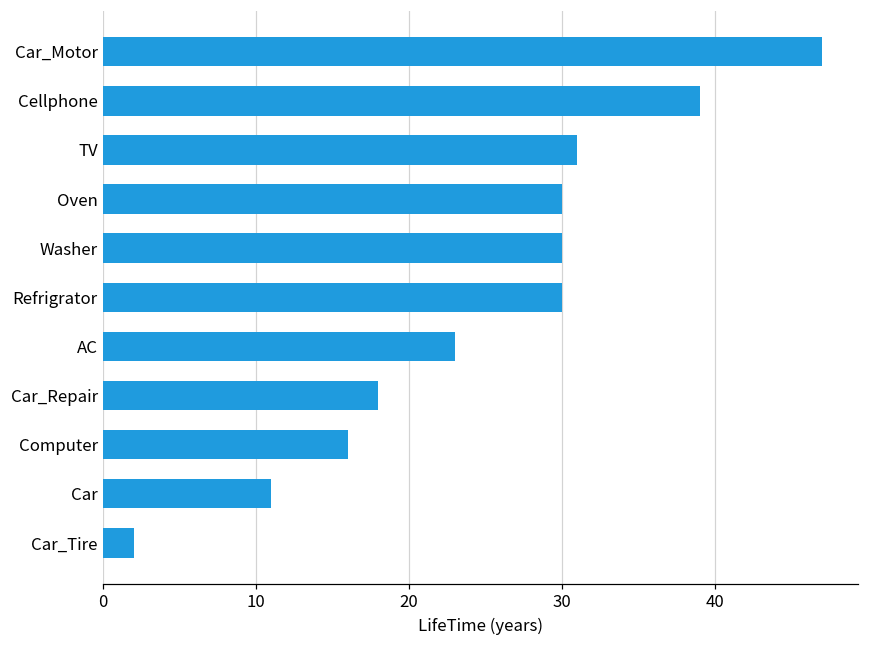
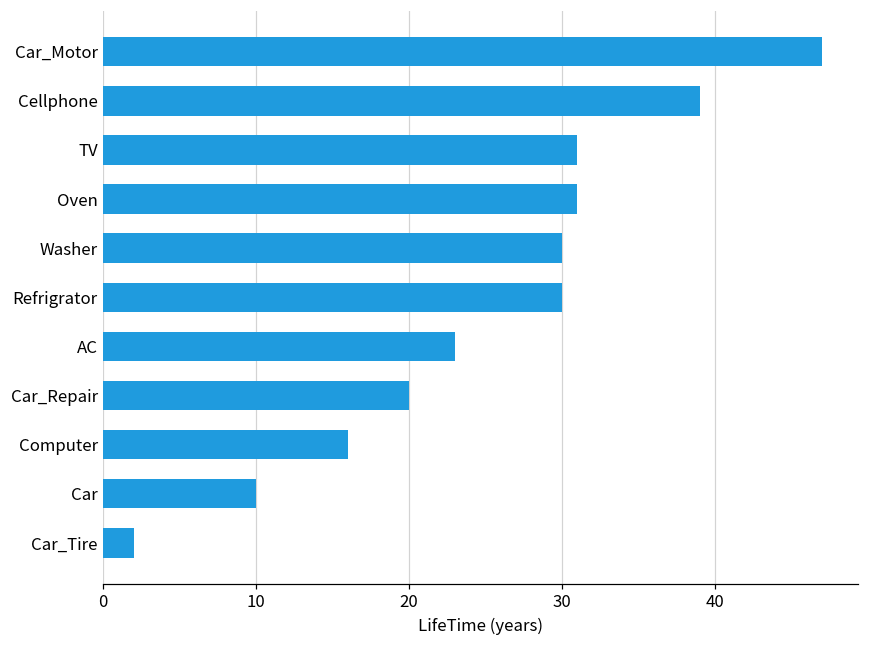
  {
    "Car_Motor": 47,
    "Cellphone": 39,
    "TV": 31,
-   "Oven": 30,
+   "Oven": 31,
    "Washer": 30,
    "Refrigrator": 30,
    "AC": 23,
-   "Car_Repair": 18,
+   "Car_Repair": 20,
    "Computer": 16,
-   "Car": 11,
+   "Car": 10,
    "Car_Tire": 2
  }
